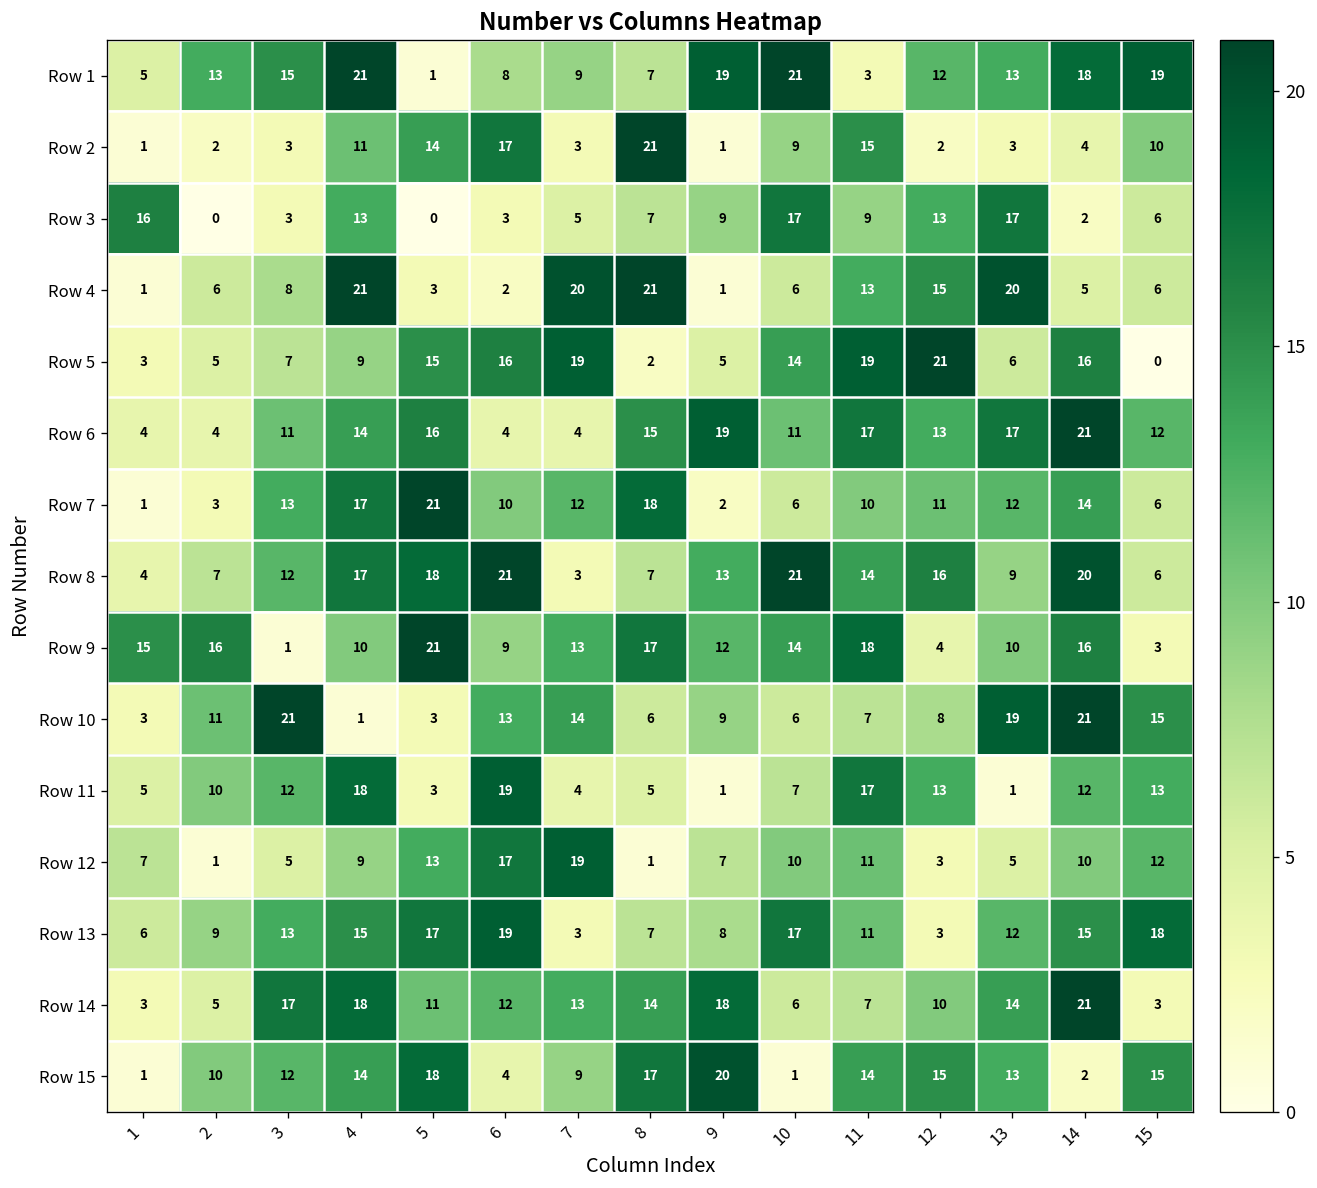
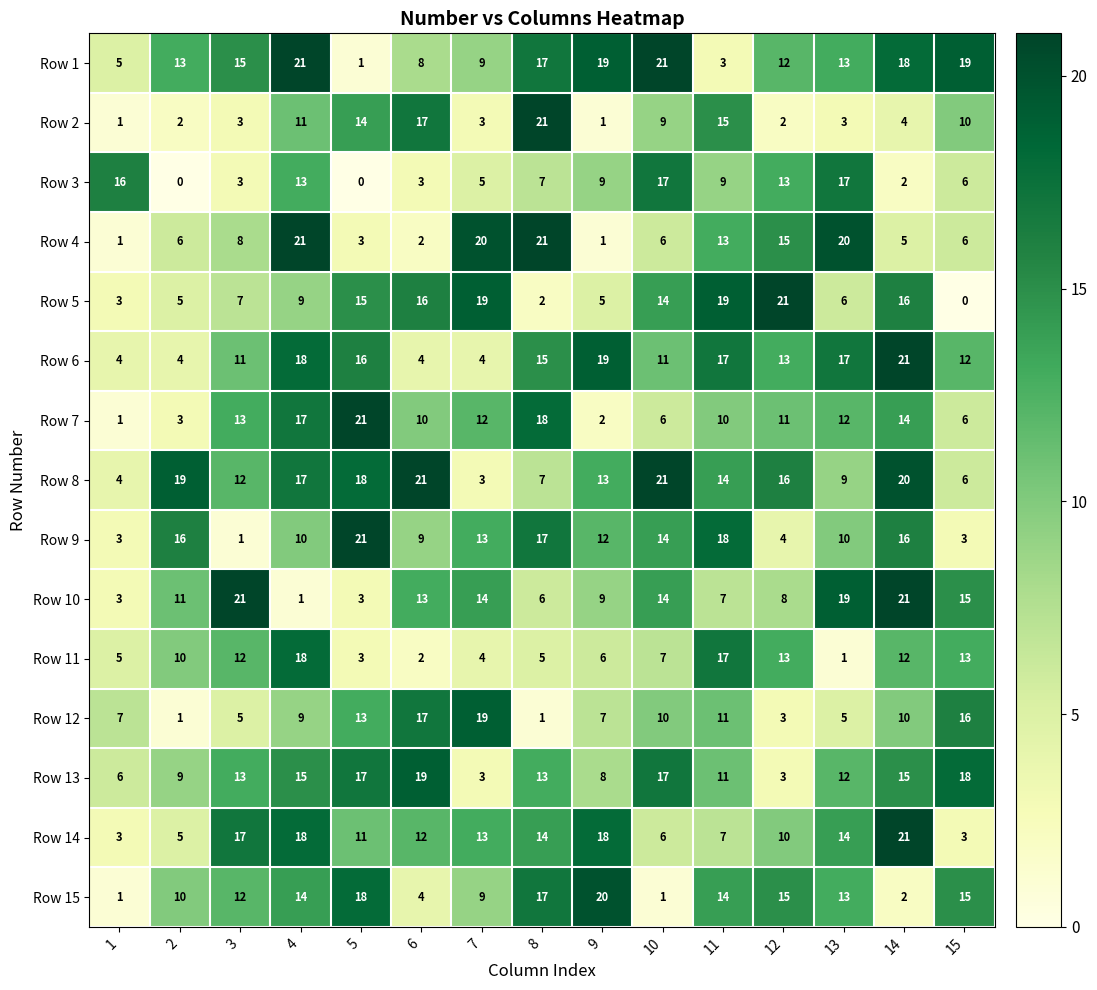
  {
    "Row 1": {
      "1": 5,
      "2": 13,
      "3": 15,
      "4": 21,
      "5": 1,
      "6": 8,
      "7": 9,
-     "8": 7,
+     "8": 17,
      "9": 19,
      "10": 21,
      "11": 3,
      "12": 12,
      "13": 13,
      "14": 18,
      "15": 19
    },
    "Row 6": {
      "1": 4,
      "2": 4,
      "3": 11,
-     "4": 14,
+     "4": 18,
      "5": 16,
      "6": 4,
      "7": 4,
      "8": 15,
      "9": 19,
      "10": 11,
      "11": 17,
      "12": 13,
      "13": 17,
      "14": 21,
      "15": 12
    },
    "Row 8": {
      "1": 4,
-     "2": 7,
+     "2": 19,
      "3": 12,
      "4": 17,
      "5": 18,
      "6": 21,
      "7": 3,
      "8": 7,
      "9": 13,
      "10": 21,
      "11": 14,
      "12": 16,
      "13": 9,
      "14": 20,
      "15": 6
    },
    "Row 9": {
-     "1": 15,
+     "1": 3,
      "2": 16,
      "3": 1,
      "4": 10,
      "5": 21,
      "6": 9,
      "7": 13,
      "8": 17,
      "9": 12,
      "10": 14,
      "11": 18,
      "12": 4,
      "13": 10,
      "14": 16,
      "15": 3
    },
    "Row 10": {
      "1": 3,
      "2": 11,
      "3": 21,
      "4": 1,
      "5": 3,
      "6": 13,
      "7": 14,
      "8": 6,
      "9": 9,
-     "10": 6,
+     "10": 14,
      "11": 7,
      "12": 8,
      "13": 19,
      "14": 21,
      "15": 15
    },
    "Row 11": {
      "1": 5,
      "2": 10,
      "3": 12,
      "4": 18,
      "5": 3,
-     "6": 19,
+     "6": 2,
      "7": 4,
      "8": 5,
-     "9": 1,
+     "9": 6,
      "10": 7,
      "11": 17,
      "12": 13,
      "13": 1,
      "14": 12,
      "15": 13
    },
    "Row 12": {
      "1": 7,
      "2": 1,
      "3": 5,
      "4": 9,
      "5": 13,
      "6": 17,
      "7": 19,
      "8": 1,
      "9": 7,
      "10": 10,
      "11": 11,
      "12": 3,
      "13": 5,
      "14": 10,
-     "15": 12
+     "15": 16
    },
    "Row 13": {
      "1": 6,
      "2": 9,
      "3": 13,
      "4": 15,
      "5": 17,
      "6": 19,
      "7": 3,
-     "8": 7,
+     "8": 13,
      "9": 8,
      "10": 17,
      "11": 11,
      "12": 3,
      "13": 12,
      "14": 15,
      "15": 18
    }
  }
